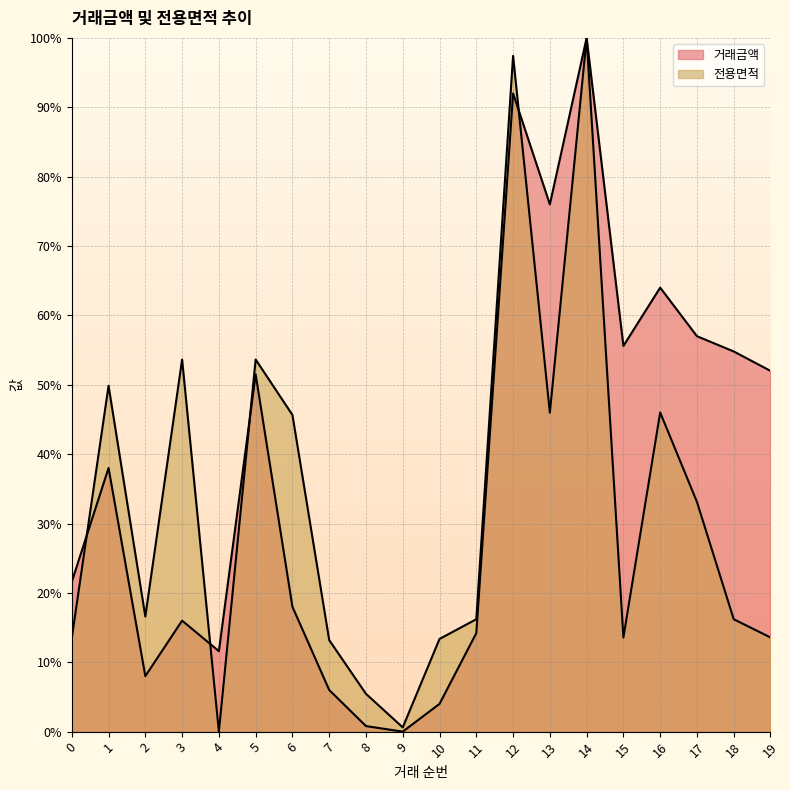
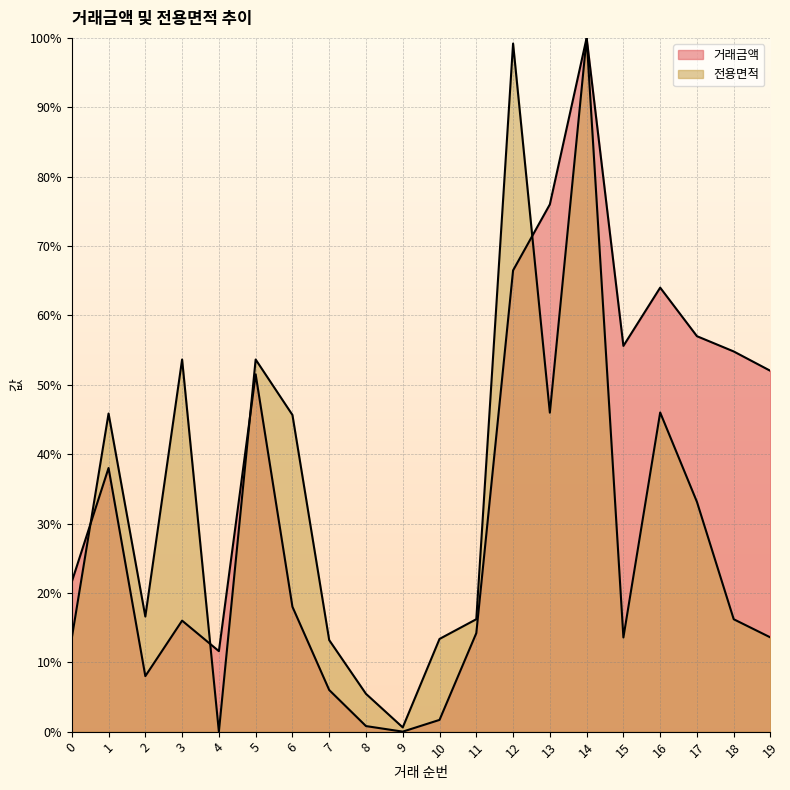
  {
    "거래금액": {
      "0": "22%",
      "1": "38%",
      "2": "8%",
      "3": "16%",
      "4": "12%",
      "5": "52%",
      "6": "18%",
      "7": "6%",
      "8": "1%",
      "9": "0%",
-     "10": "4%",
+     "10": "2%",
      "11": "14%",
-     "12": "92%",
+     "12": "66%",
      "13": "76%",
      "15": "56%",
      "16": "64%",
      "17": "57%",
      "18": "55%",
      "19": "52%"
    },
    "전용면적": {
      "0": "13%",
-     "1": "50%",
+     "1": "46%",
      "2": "17%",
      "3": "54%",
      "4": "0%",
      "5": "54%",
      "6": "46%",
      "7": "13%",
      "8": "5%",
      "9": "1%",
      "10": "13%",
      "11": "16%",
-     "12": "97%",
+     "12": "99%",
      "13": "46%",
      "15": "14%",
      "16": "46%",
      "17": "33%",
      "18": "16%",
      "19": "14%"
    }
  }
